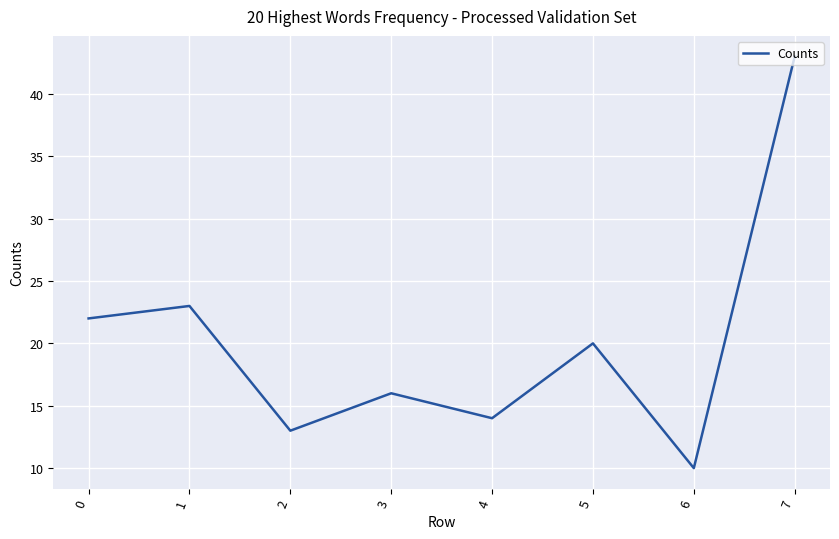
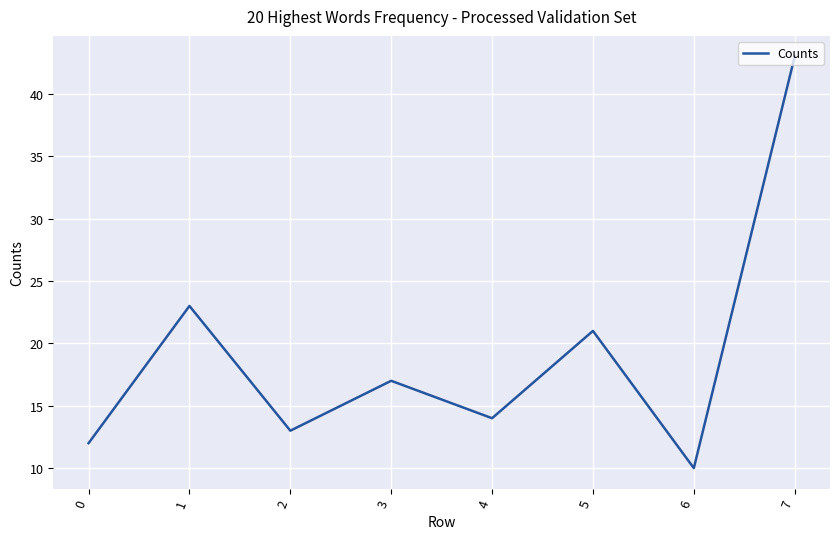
  {
-   "0": 22,
+   "0": 12,
    "1": 23,
    "2": 13,
-   "3": 16,
+   "3": 17,
    "4": 14,
-   "5": 20,
+   "5": 21,
    "6": 10
  }
